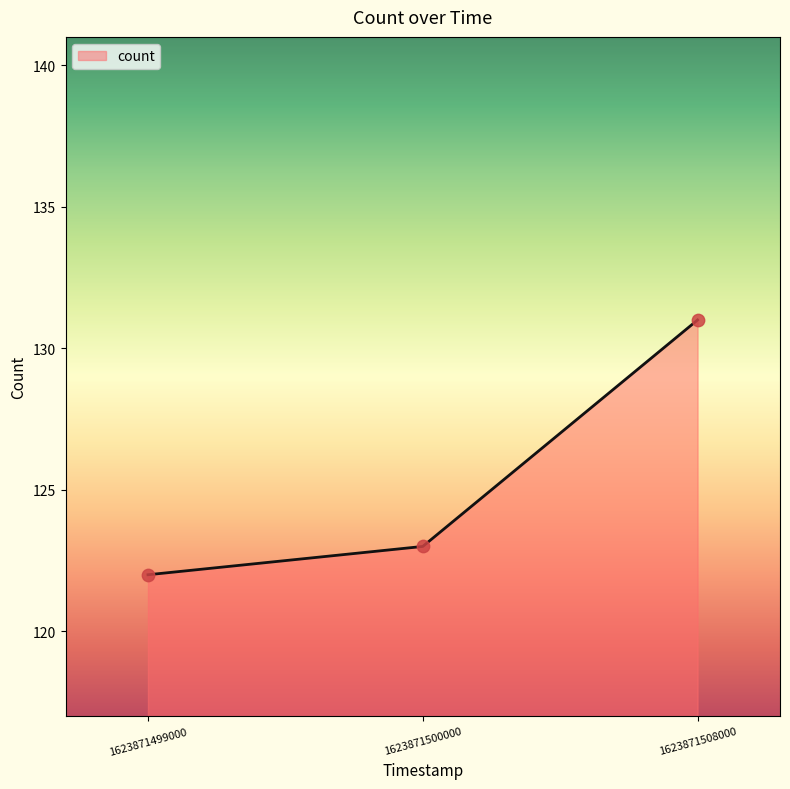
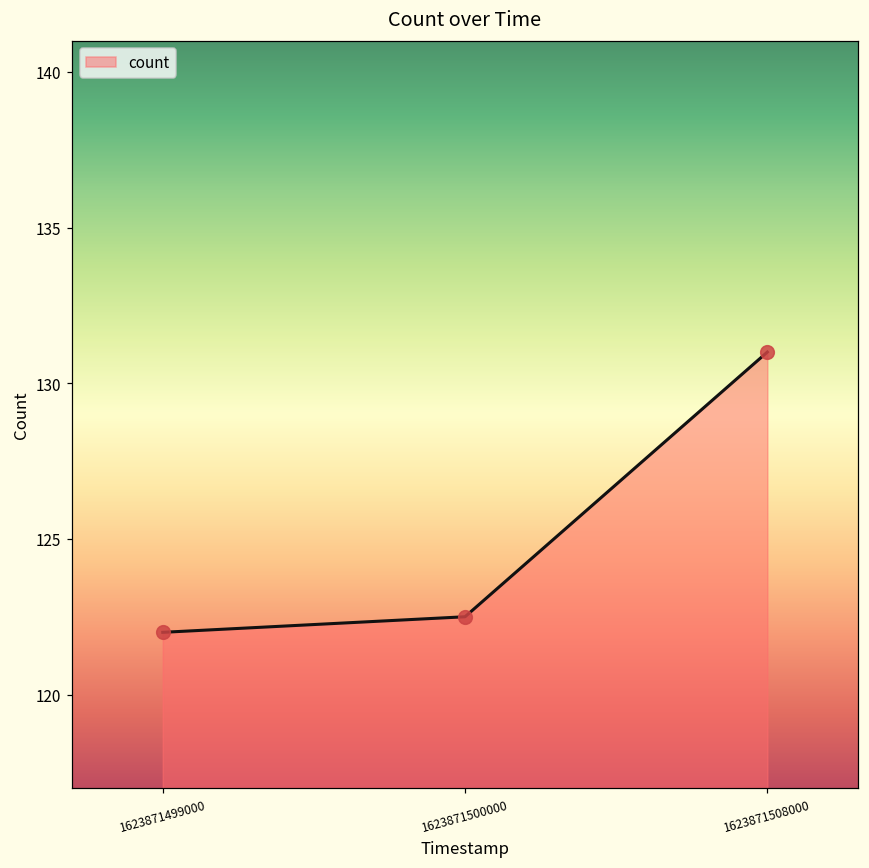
  {
    "1623871499000": 122.0,
-   "1623871500000": 123.0,
+   "1623871500000": 122.5,
    "1623871508000": 131.0
  }
